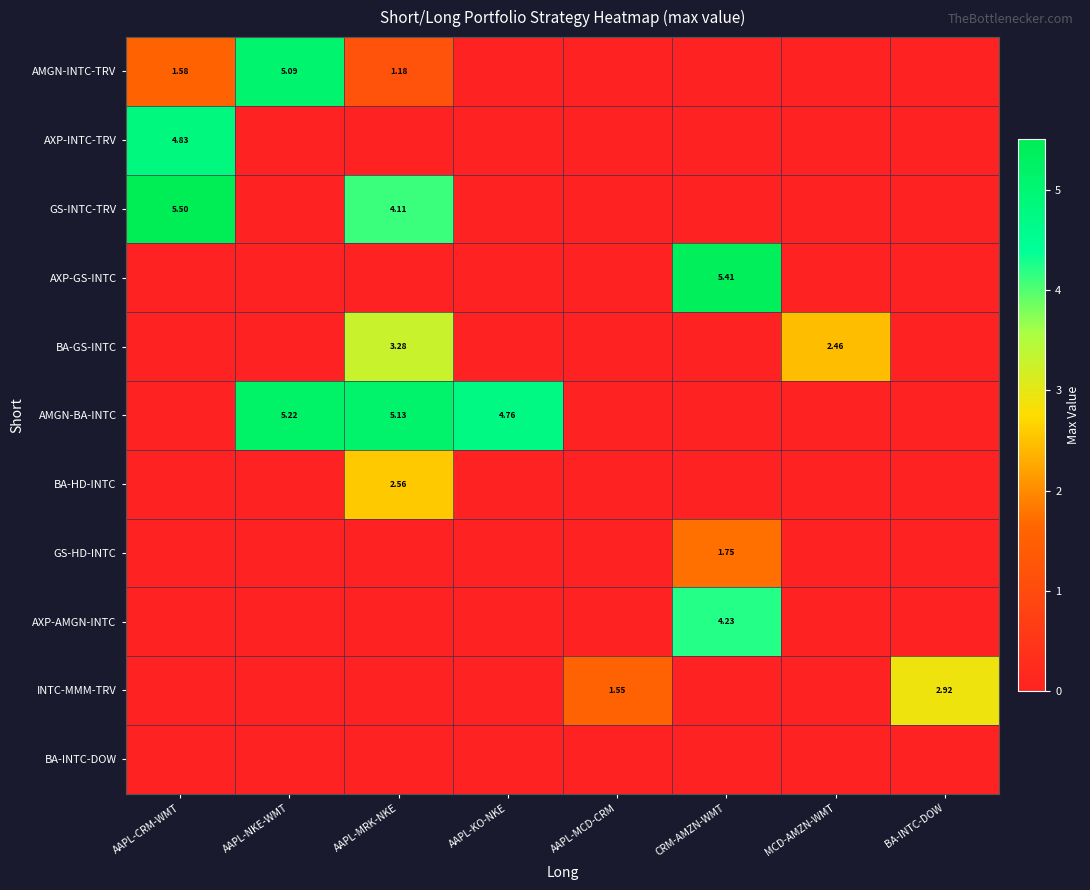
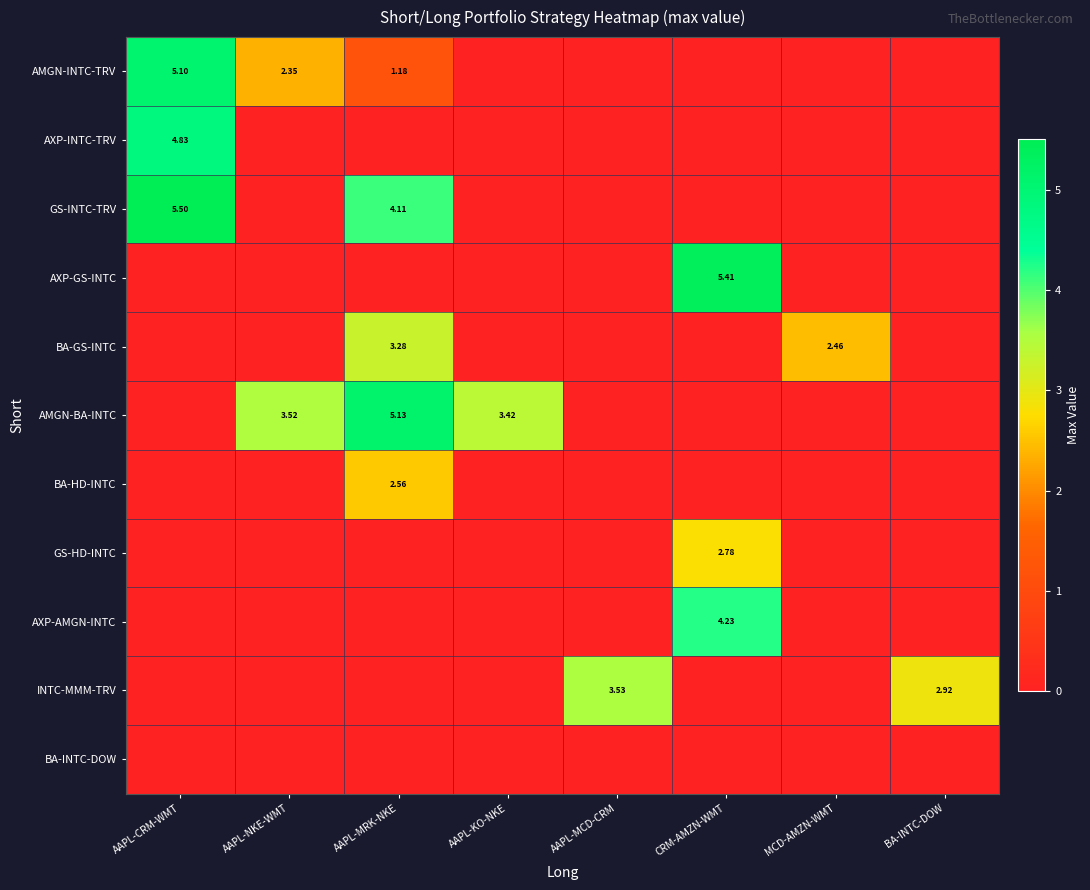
  {
    "AMGN-INTC-TRV": {
-     "AAPL-CRM-WMT": 1.58,
-     "AAPL-NKE-WMT": 5.09,
+     "AAPL-CRM-WMT": 5.10,
+     "AAPL-NKE-WMT": 2.35,
      "AAPL-MRK-NKE": 1.18
    },
    "AXP-INTC-TRV": {
      "AAPL-CRM-WMT": 4.83
    },
    "GS-INTC-TRV": {
      "AAPL-CRM-WMT": 5.50,
      "AAPL-MRK-NKE": 4.11
    },
    "AXP-GS-INTC": {
      "CRM-AMZN-WMT": 5.41
    },
    "BA-GS-INTC": {
      "AAPL-MRK-NKE": 3.28,
      "MCD-AMZN-WMT": 2.46
    },
    "AMGN-BA-INTC": {
-     "AAPL-NKE-WMT": 5.22,
+     "AAPL-NKE-WMT": 3.52,
      "AAPL-MRK-NKE": 5.13,
-     "AAPL-KO-NKE": 4.76
+     "AAPL-KO-NKE": 3.42
    },
    "BA-HD-INTC": {
      "AAPL-MRK-NKE": 2.56
    },
    "GS-HD-INTC": {
-     "CRM-AMZN-WMT": 1.75
+     "CRM-AMZN-WMT": 2.78
    },
    "AXP-AMGN-INTC": {
      "CRM-AMZN-WMT": 4.23
    },
    "INTC-MMM-TRV": {
-     "AAPL-MCD-CRM": 1.55,
+     "AAPL-MCD-CRM": 3.53,
      "BA-INTC-DOW": 2.92
    }
  }
